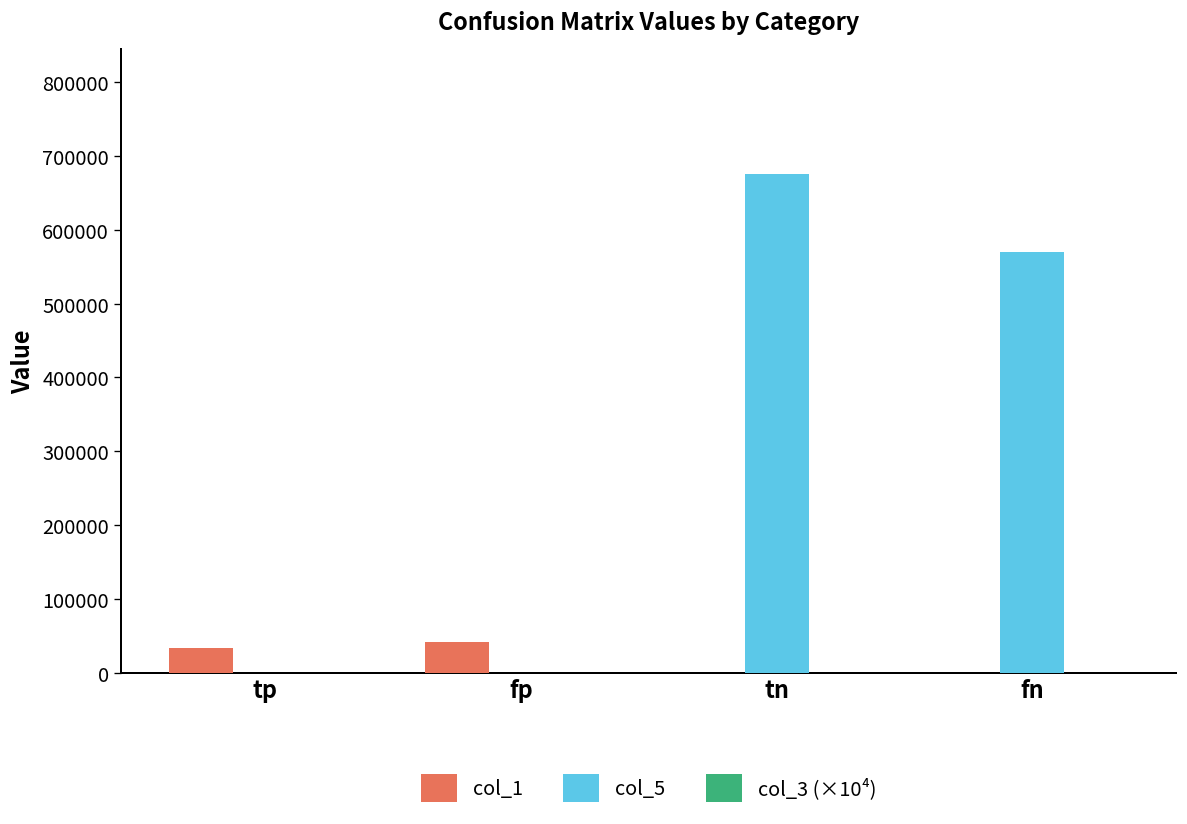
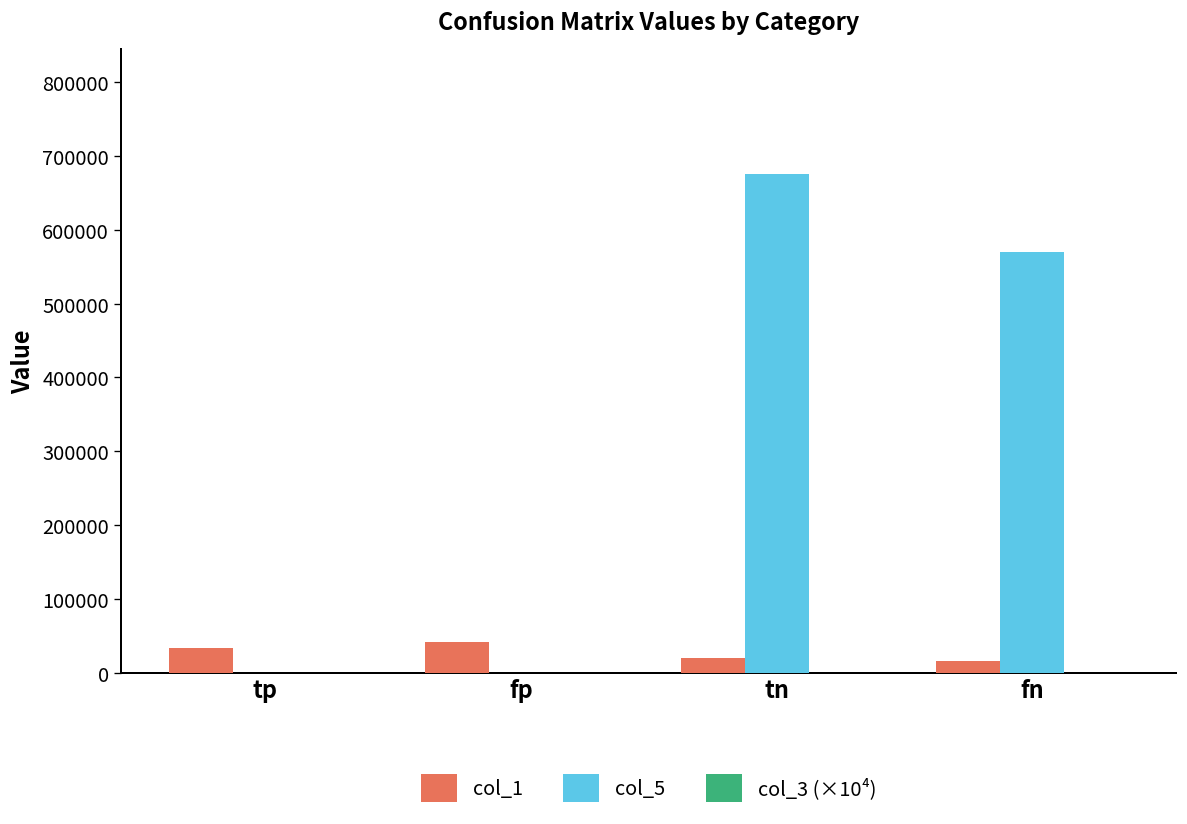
  {
    "col_1": {
      "tp": 30000,
      "fp": 40000,
-     "tn": 0,
-     "fn": 0
+     "tn": 20000,
+     "fn": 20000
    },
    "col_5": {
      "tp": 0,
      "fp": 0,
      "tn": 680000,
      "fn": 570000
    }
  }
